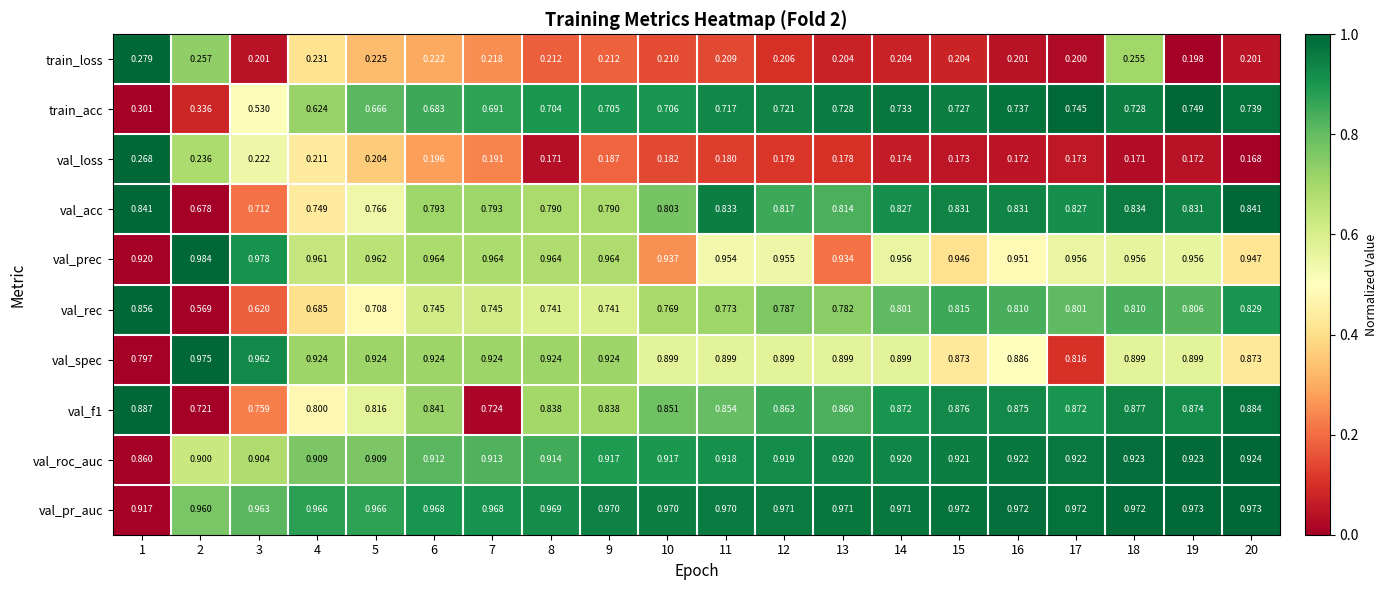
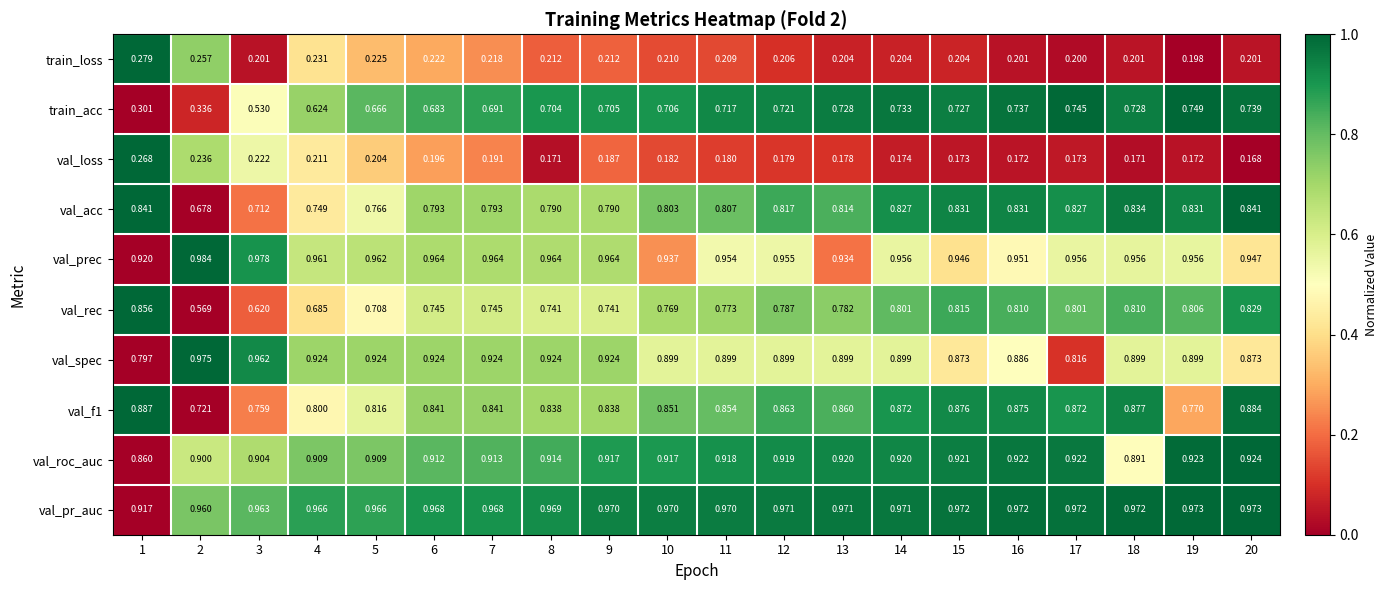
  {
    "train_loss": {
      "1": 0.279,
      "2": 0.257,
      "3": 0.201,
      "4": 0.231,
      "5": 0.225,
      "6": 0.222,
      "7": 0.218,
      "8": 0.212,
      "9": 0.212,
      "10": 0.210,
      "11": 0.209,
      "12": 0.206,
      "13": 0.204,
      "14": 0.204,
      "15": 0.204,
      "16": 0.201,
      "17": 0.200,
-     "18": 0.255,
+     "18": 0.201,
      "19": 0.198,
      "20": 0.201
    },
    "train_acc": {
      "1": 0.301,
      "2": 0.336,
      "3": 0.530,
      "4": 0.624,
      "5": 0.666,
      "6": 0.683,
      "7": 0.691,
      "8": 0.704,
      "9": 0.705,
      "10": 0.706,
      "11": 0.717,
      "12": 0.721,
      "13": 0.728,
      "14": 0.733,
      "15": 0.727,
      "16": 0.737,
      "17": 0.745,
      "18": 0.728,
      "19": 0.749,
      "20": 0.739
    },
    "val_loss": {
      "1": 0.268,
      "2": 0.236,
      "3": 0.222,
      "4": 0.211,
      "5": 0.204,
      "6": 0.196,
      "7": 0.191,
      "8": 0.171,
      "9": 0.187,
      "10": 0.182,
      "11": 0.180,
      "12": 0.179,
      "13": 0.178,
      "14": 0.174,
      "15": 0.173,
      "16": 0.172,
      "17": 0.173,
      "18": 0.171,
      "19": 0.172,
      "20": 0.168
    },
    "val_acc": {
      "1": 0.841,
      "2": 0.678,
      "3": 0.712,
      "4": 0.749,
      "5": 0.766,
      "6": 0.793,
      "7": 0.793,
      "8": 0.790,
      "9": 0.790,
      "10": 0.803,
-     "11": 0.833,
+     "11": 0.807,
      "12": 0.817,
      "13": 0.814,
      "14": 0.827,
      "15": 0.831,
      "16": 0.831,
      "17": 0.827,
      "18": 0.834,
      "19": 0.831,
      "20": 0.841
    },
    "val_prec": {
      "1": 0.920,
      "2": 0.984,
      "3": 0.978,
      "4": 0.961,
      "5": 0.962,
      "6": 0.964,
      "7": 0.964,
      "8": 0.964,
      "9": 0.964,
      "10": 0.937,
      "11": 0.954,
      "12": 0.955,
      "13": 0.934,
      "14": 0.956,
      "15": 0.946,
      "16": 0.951,
      "17": 0.956,
      "18": 0.956,
      "19": 0.956,
      "20": 0.947
    },
    "val_rec": {
      "1": 0.856,
      "2": 0.569,
      "3": 0.620,
      "4": 0.685,
      "5": 0.708,
      "6": 0.745,
      "7": 0.745,
      "8": 0.741,
      "9": 0.741,
      "10": 0.769,
      "11": 0.773,
      "12": 0.787,
      "13": 0.782,
      "14": 0.801,
      "15": 0.815,
      "16": 0.810,
      "17": 0.801,
      "18": 0.810,
      "19": 0.806,
      "20": 0.829
    },
    "val_spec": {
      "1": 0.797,
      "2": 0.975,
      "3": 0.962,
      "4": 0.924,
      "5": 0.924,
      "6": 0.924,
      "7": 0.924,
      "8": 0.924,
      "9": 0.924,
      "10": 0.899,
      "11": 0.899,
      "12": 0.899,
      "13": 0.899,
      "14": 0.899,
      "15": 0.873,
      "16": 0.886,
      "17": 0.816,
      "18": 0.899,
      "19": 0.899,
      "20": 0.873
    },
    "val_f1": {
      "1": 0.887,
      "2": 0.721,
      "3": 0.759,
      "4": 0.800,
      "5": 0.816,
      "6": 0.841,
-     "7": 0.724,
+     "7": 0.841,
      "8": 0.838,
      "9": 0.838,
      "10": 0.851,
      "11": 0.854,
      "12": 0.863,
      "13": 0.860,
      "14": 0.872,
      "15": 0.876,
      "16": 0.875,
      "17": 0.872,
      "18": 0.877,
-     "19": 0.874,
+     "19": 0.770,
      "20": 0.884
    },
    "val_roc_auc": {
      "1": 0.860,
      "2": 0.900,
      "3": 0.904,
      "4": 0.909,
      "5": 0.909,
      "6": 0.912,
      "7": 0.913,
      "8": 0.914,
      "9": 0.917,
      "10": 0.917,
      "11": 0.918,
      "12": 0.919,
      "13": 0.920,
      "14": 0.920,
      "15": 0.921,
      "16": 0.922,
      "17": 0.922,
-     "18": 0.923,
+     "18": 0.891,
      "19": 0.923,
      "20": 0.924
    },
    "val_pr_auc": {
      "1": 0.917,
      "2": 0.960,
      "3": 0.963,
      "4": 0.966,
      "5": 0.966,
      "6": 0.968,
      "7": 0.968,
      "8": 0.969,
      "9": 0.970,
      "10": 0.970,
      "11": 0.970,
      "12": 0.971,
      "13": 0.971,
      "14": 0.971,
      "15": 0.972,
      "16": 0.972,
      "17": 0.972,
      "18": 0.972,
      "19": 0.973,
      "20": 0.973
    }
  }
